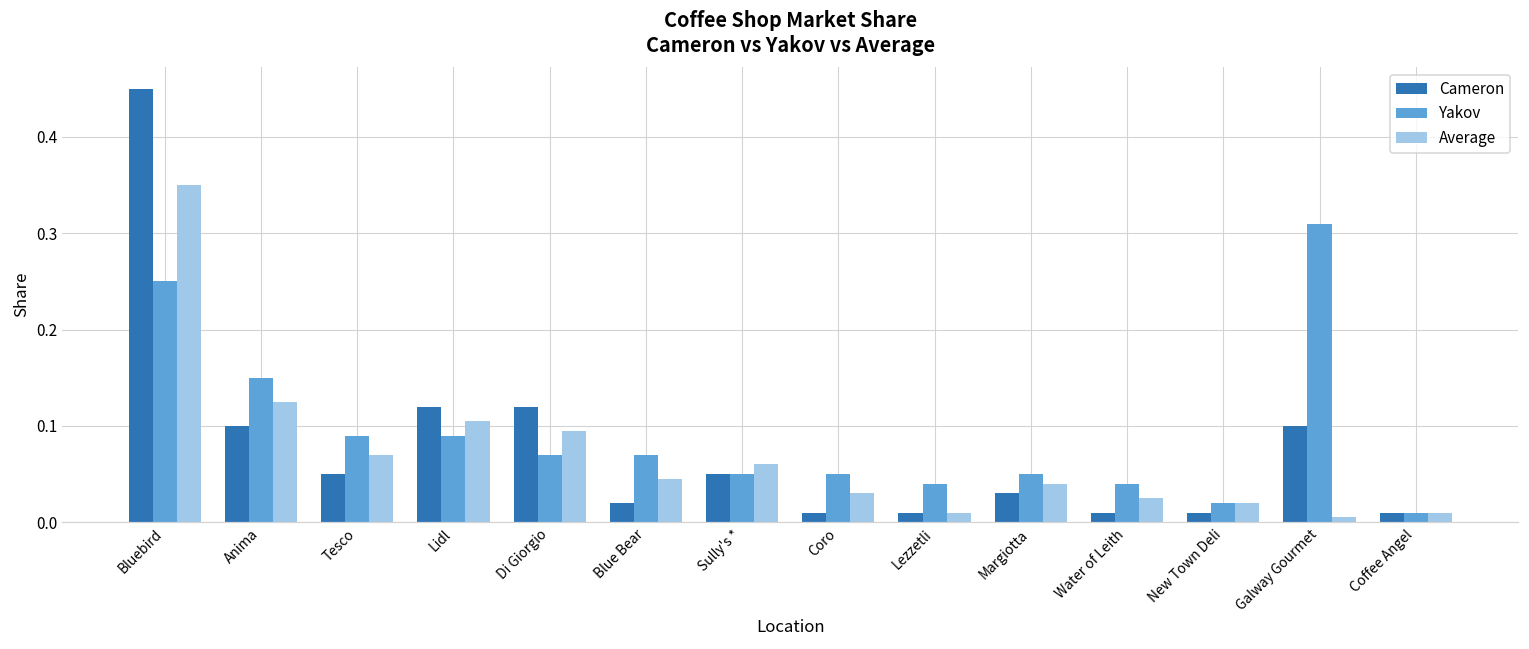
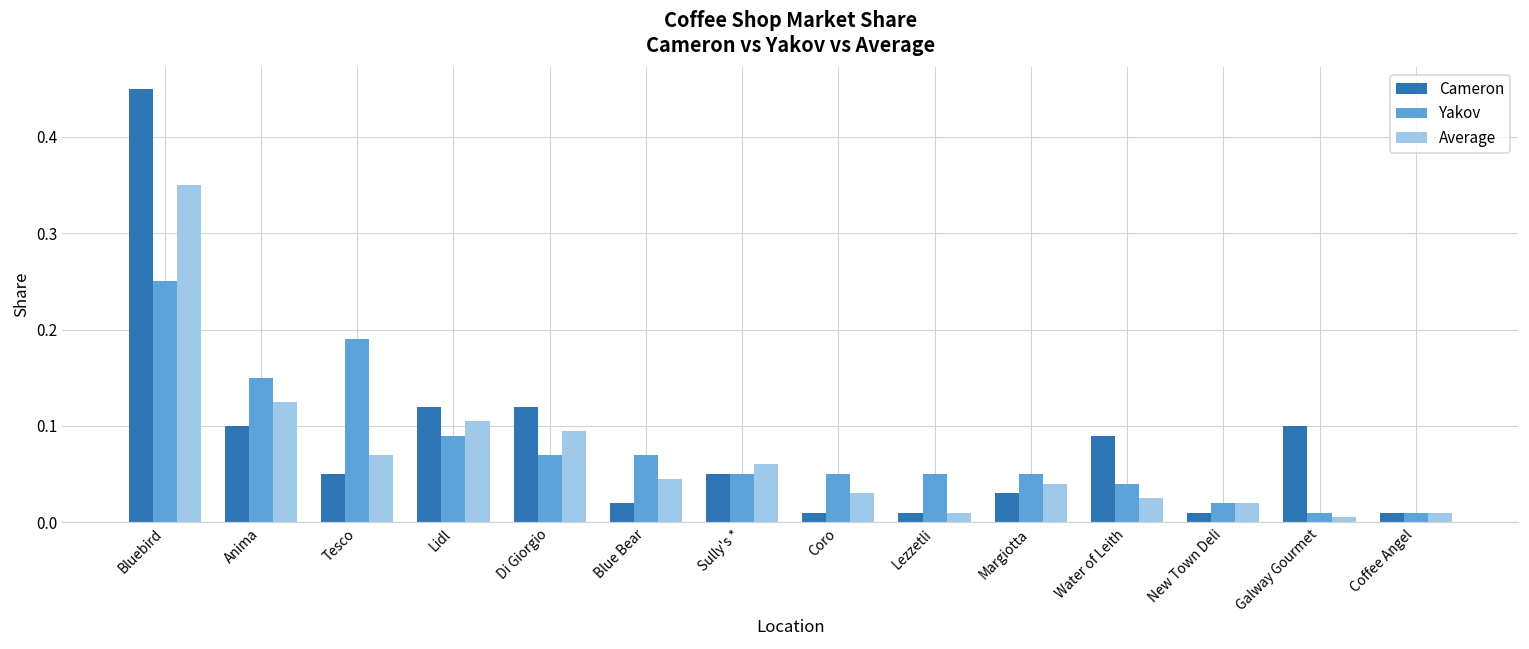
  {
    "Cameron": {
      "Bluebird": 0.45,
      "Anima": 0.10,
      "Tesco": 0.05,
      "Lidl": 0.12,
      "Di Giorgio": 0.12,
      "Blue Bear": 0.02,
      "Sully's *": 0.05,
      "Coro": 0.01,
      "Lezzetli": 0.01,
      "Margiotta": 0.03,
-     "Water of Leith": 0.01,
+     "Water of Leith": 0.09,
      "New Town Deli": 0.01,
      "Galway Gourmet": 0.10,
      "Coffee Angel": 0.01
    },
    "Yakov": {
      "Bluebird": 0.25,
      "Anima": 0.15,
-     "Tesco": 0.09,
+     "Tesco": 0.19,
      "Lidl": 0.09,
      "Di Giorgio": 0.07,
      "Blue Bear": 0.07,
      "Sully's *": 0.05,
      "Coro": 0.05,
-     "Lezzetli": 0.04,
+     "Lezzetli": 0.05,
      "Margiotta": 0.05,
      "Water of Leith": 0.04,
      "New Town Deli": 0.02,
-     "Galway Gourmet": 0.31,
+     "Galway Gourmet": 0.01,
      "Coffee Angel": 0.01
    },
    "Average": {
      "Bluebird": 0.35,
      "Anima": 0.13,
      "Tesco": 0.07,
      "Lidl": 0.11,
      "Di Giorgio": 0.10,
      "Blue Bear": 0.05,
      "Sully's *": 0.06,
      "Coro": 0.03,
      "Lezzetli": 0.01,
      "Margiotta": 0.04,
      "Water of Leith": 0.03,
      "New Town Deli": 0.02,
      "Galway Gourmet": 0.01,
      "Coffee Angel": 0.01
    }
  }
